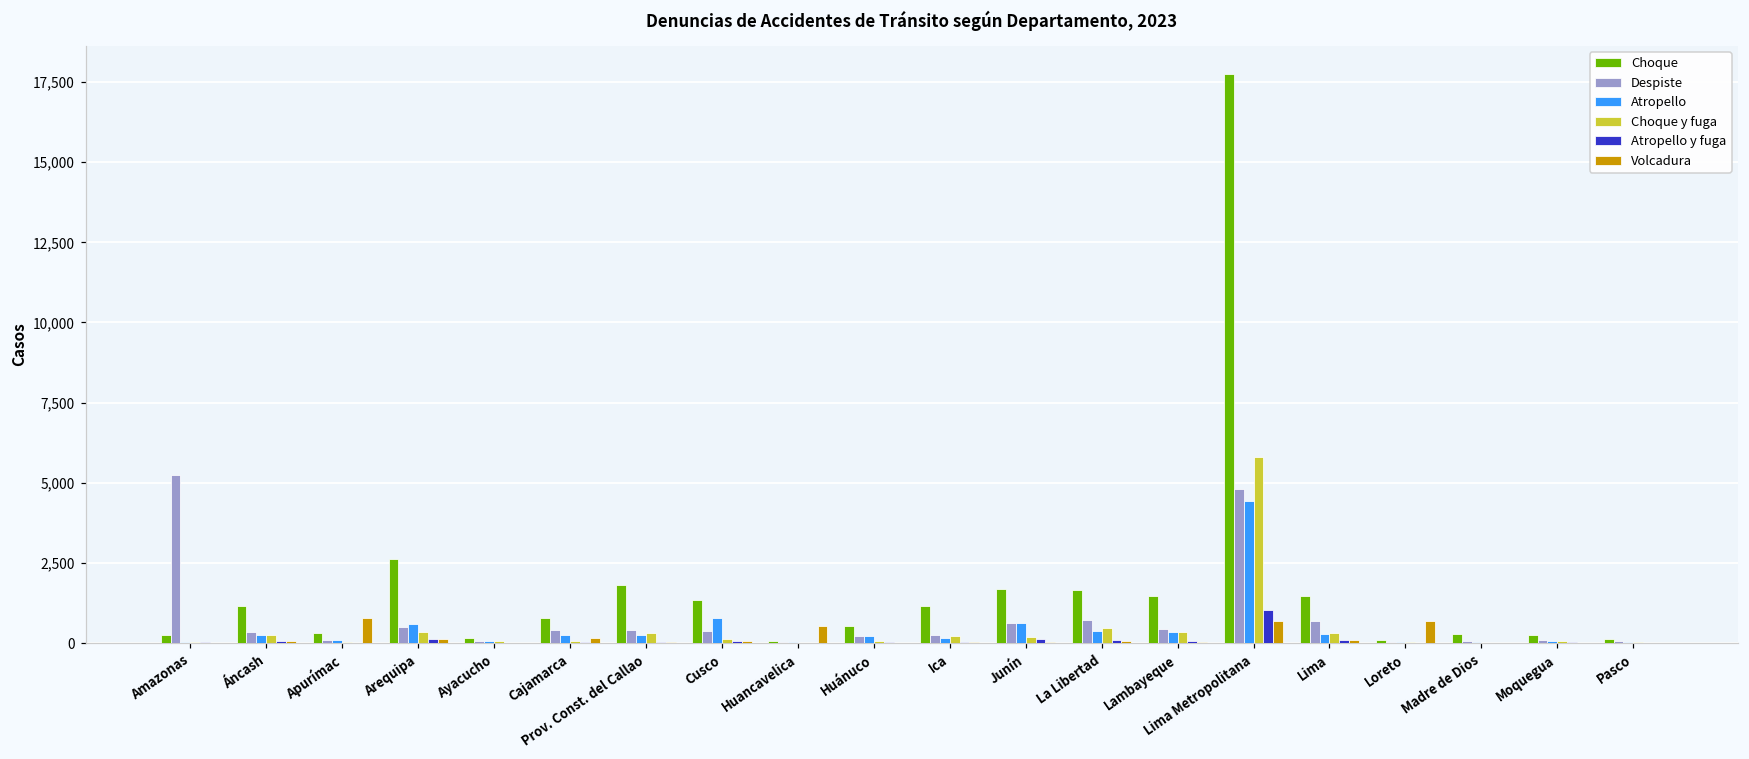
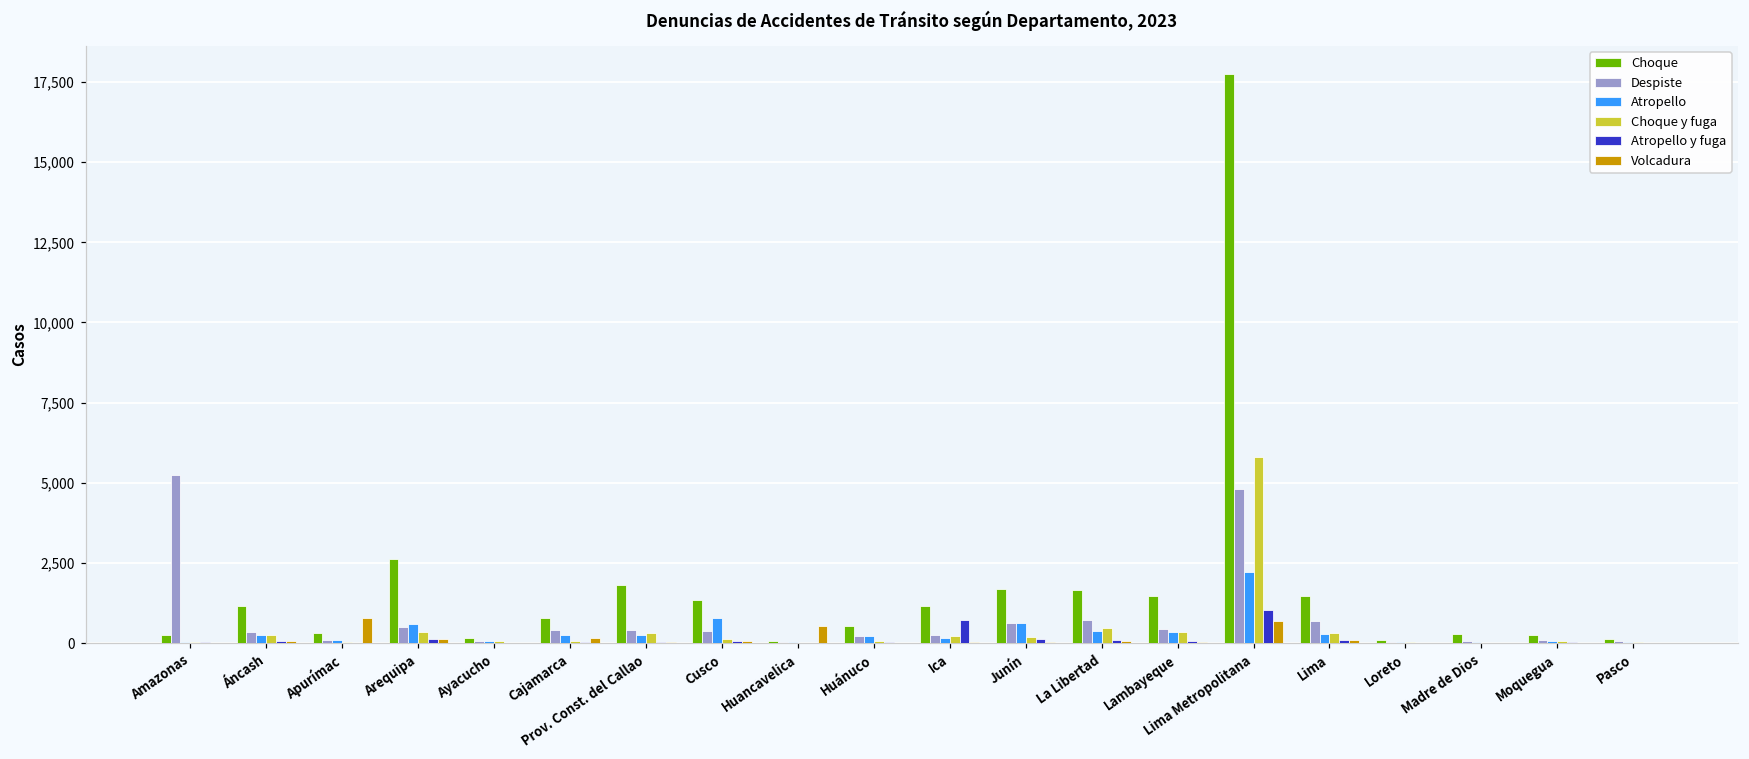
  {
    "Choque": {
      "Amazonas": "200",
      "Áncash": "1,200",
      "Apurímac": "300",
      "Arequipa": "2,600",
      "Ayacucho": "100",
      "Cajamarca": "800",
      "Prov. Const. del Callao": "1,800",
      "Cusco": "1,300",
      "Huánuco": "500",
      "Ica": "1,200",
      "Junín": "1,700",
      "La Libertad": "1,600",
      "Lambayeque": "1,500",
      "Lima Metropolitana": "17,800",
      "Lima": "1,500",
      "Loreto": "100",
      "Madre de Dios": "300",
      "Moquegua": "300",
      "Pasco": "100"
    },
    "Despiste": {
      "Amazonas": "5,200",
      "Áncash": "300",
      "Apurímac": "100",
      "Arequipa": "500",
      "Cajamarca": "400",
      "Prov. Const. del Callao": "400",
      "Cusco": "400",
      "Huánuco": "200",
      "Ica": "300",
      "Junín": "600",
      "La Libertad": "700",
      "Lambayeque": "400",
      "Lima Metropolitana": "4,800",
      "Lima": "700",
      "Moquegua": "100"
    },
    "Atropello": {
      "Áncash": "200",
      "Apurímac": "100",
      "Arequipa": "600",
      "Cajamarca": "200",
      "Prov. Const. del Callao": "300",
      "Cusco": "800",
      "Huánuco": "200",
      "Ica": "200",
      "Junín": "600",
      "La Libertad": "400",
      "Lambayeque": "300",
-     "Lima Metropolitana": "4,400",
+     "Lima Metropolitana": "2,200",
      "Lima": "300"
    },
    "Choque y fuga": {
      "Áncash": "200",
      "Arequipa": "300",
      "Prov. Const. del Callao": "300",
      "Cusco": "100",
      "Huancavelica": "0",
      "Ica": "200",
      "Junín": "200",
      "La Libertad": "500",
      "Lambayeque": "300",
      "Lima Metropolitana": "5,800",
      "Lima": "300"
    },
    "Atropello y fuga": {
      "Arequipa": "100",
      "Huancavelica": "0",
-     "Ica": "0",
+     "Ica": "700",
      "Junín": "100",
      "Lima Metropolitana": "1,000",
      "Lima": "100"
    },
    "Volcadura": {
      "Apurímac": "800",
      "Arequipa": "100",
      "Cajamarca": "200",
      "Huancavelica": "500",
      "Lima Metropolitana": "700",
      "Lima": "100",
-     "Loreto": "700"
+     "Loreto": "0"
    }
  }
